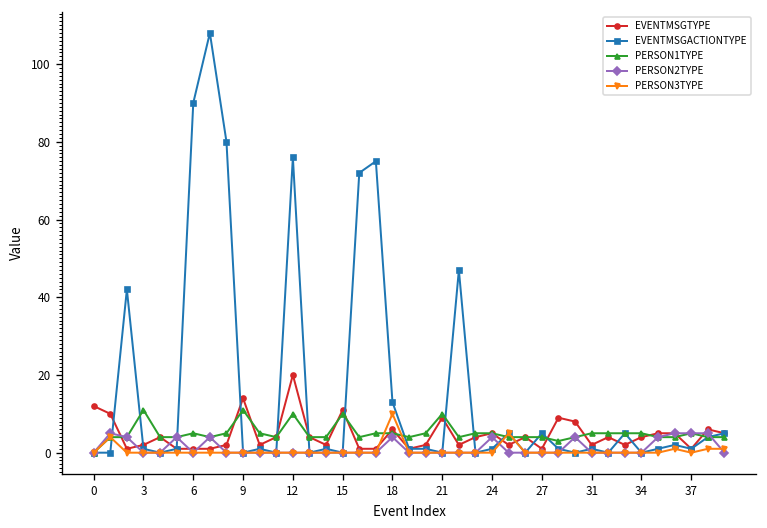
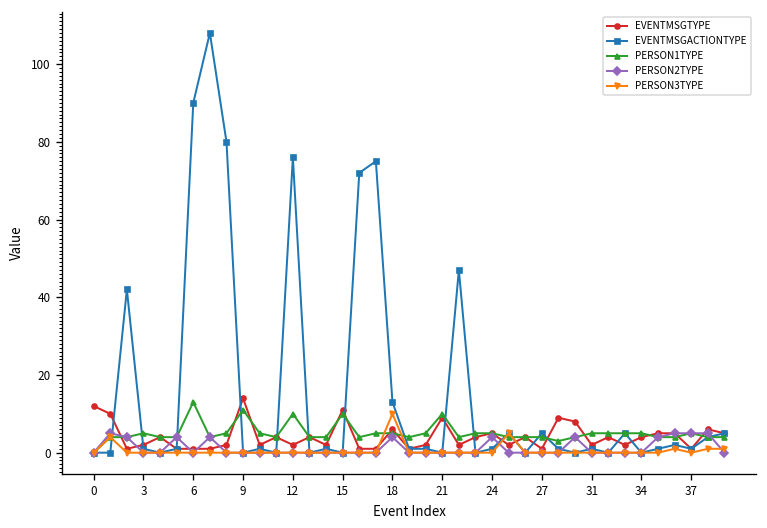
  {
    "EVENTMSGTYPE": {
      "0": 12,
      "3": 2,
      "6": 1,
      "9": 14,
-     "12": 20,
+     "12": 2,
      "15": 11,
      "18": 6,
      "21": 9,
      "27": 1
    },
    "EVENTMSGACTIONTYPE": {
      "3": 1,
      "6": 90,
      "12": 76,
      "18": 13,
      "24": 1,
      "27": 5
    },
    "PERSON1TYPE": {
-     "3": 11,
-     "6": 5,
+     "3": 5,
+     "6": 13,
      "9": 11,
      "12": 10,
      "15": 10,
      "18": 5,
      "21": 10,
      "27": 4
    },
    "PERSON2TYPE": {
      "18": 4,
      "24": 4
    },
    "PERSON3TYPE": {
      "18": 10,
      "24": 0
    }
  }
